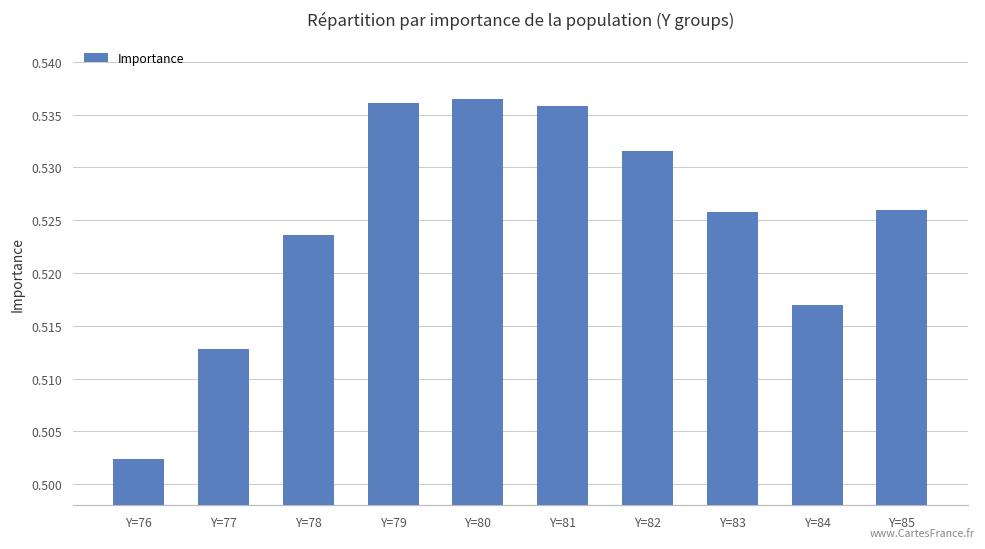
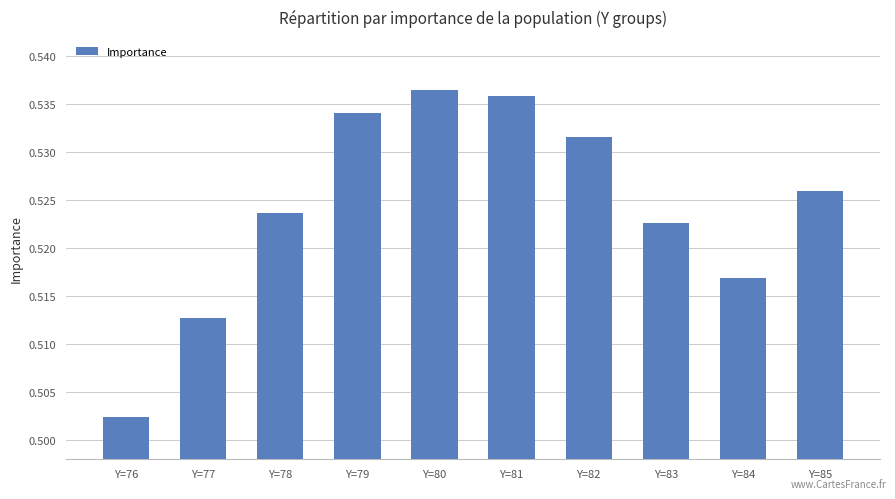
  {
    "Y=76": 0.502,
    "Y=77": 0.513,
    "Y=78": 0.524,
-   "Y=79": 0.536,
+   "Y=79": 0.534,
    "Y=80": 0.536,
    "Y=81": 0.536,
    "Y=82": 0.532,
-   "Y=83": 0.526,
+   "Y=83": 0.523,
    "Y=84": 0.517,
    "Y=85": 0.526
  }
